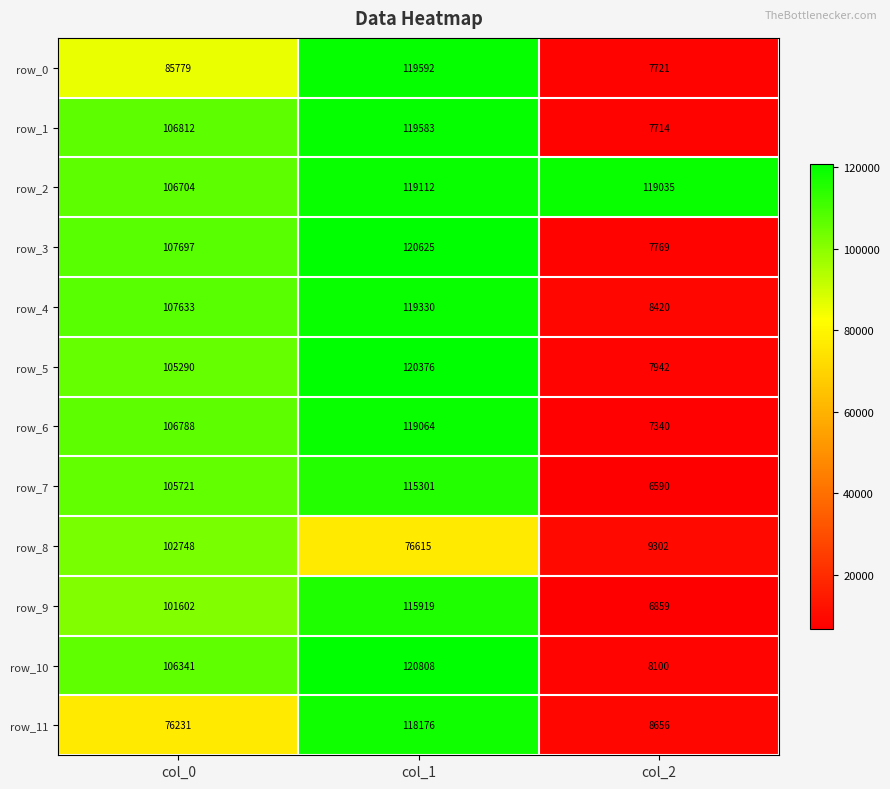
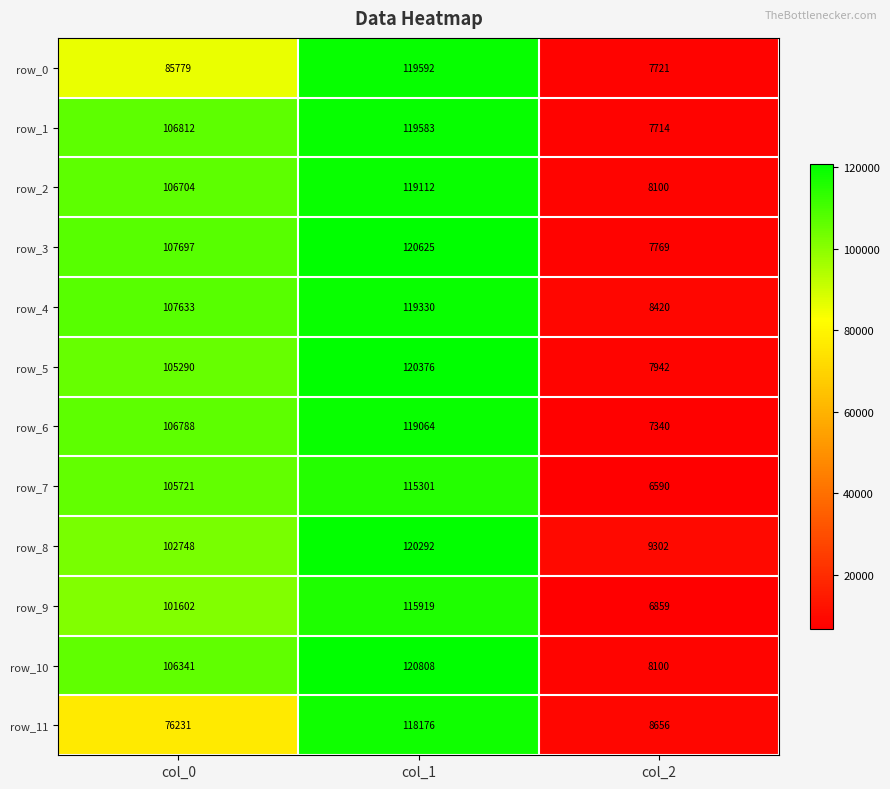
  {
    "row_0": {
      "col_0": 85779,
      "col_1": 119592,
      "col_2": 7721
    },
    "row_1": {
      "col_0": 106812,
      "col_1": 119583,
      "col_2": 7714
    },
    "row_2": {
      "col_0": 106704,
      "col_1": 119112,
-     "col_2": 119035
+     "col_2": 8100
    },
    "row_3": {
      "col_0": 107697,
      "col_1": 120625,
      "col_2": 7769
    },
    "row_4": {
      "col_0": 107633,
      "col_1": 119330,
      "col_2": 8420
    },
    "row_5": {
      "col_0": 105290,
      "col_1": 120376,
      "col_2": 7942
    },
    "row_6": {
      "col_0": 106788,
      "col_1": 119064,
      "col_2": 7340
    },
    "row_7": {
      "col_0": 105721,
      "col_1": 115301,
      "col_2": 6590
    },
    "row_8": {
      "col_0": 102748,
-     "col_1": 76615,
+     "col_1": 120292,
      "col_2": 9302
    },
    "row_9": {
      "col_0": 101602,
      "col_1": 115919,
      "col_2": 6859
    },
    "row_10": {
      "col_0": 106341,
      "col_1": 120808,
      "col_2": 8100
    },
    "row_11": {
      "col_0": 76231,
      "col_1": 118176,
      "col_2": 8656
    }
  }
